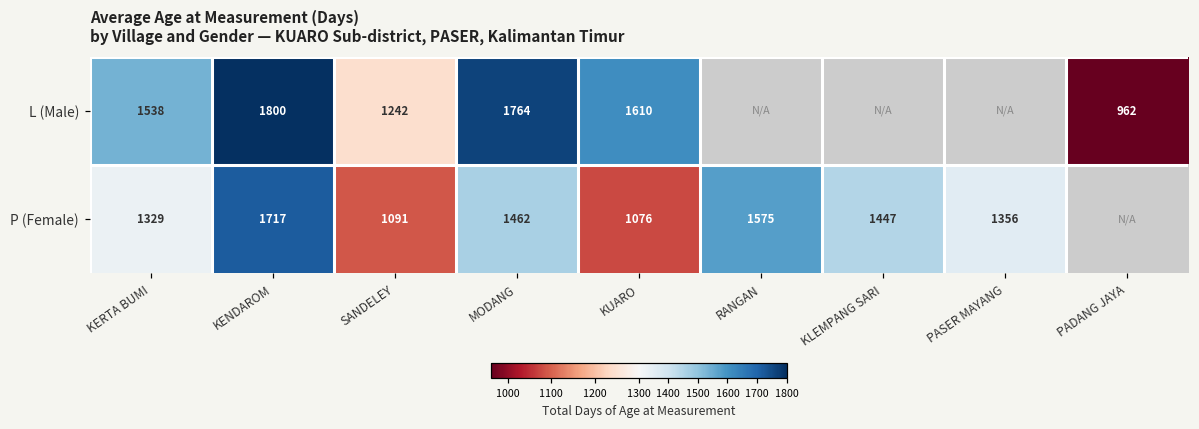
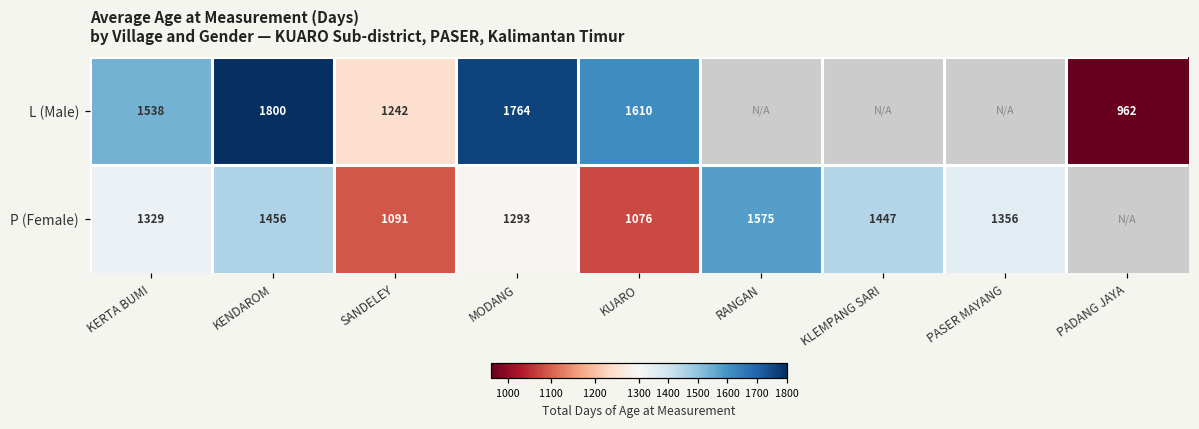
  {
    "L (Male)": {
      "KERTA BUMI": 1538,
      "KENDAROM": 1800,
      "SANDELEY": 1242,
      "MODANG": 1764,
      "KUARO": 1610,
      "PADANG JAYA": 962
    },
    "P (Female)": {
      "KERTA BUMI": 1329,
-     "KENDAROM": 1717,
+     "KENDAROM": 1456,
      "SANDELEY": 1091,
-     "MODANG": 1462,
+     "MODANG": 1293,
      "KUARO": 1076,
      "RANGAN": 1575,
      "KLEMPANG SARI": 1447,
      "PASER MAYANG": 1356
    }
  }
